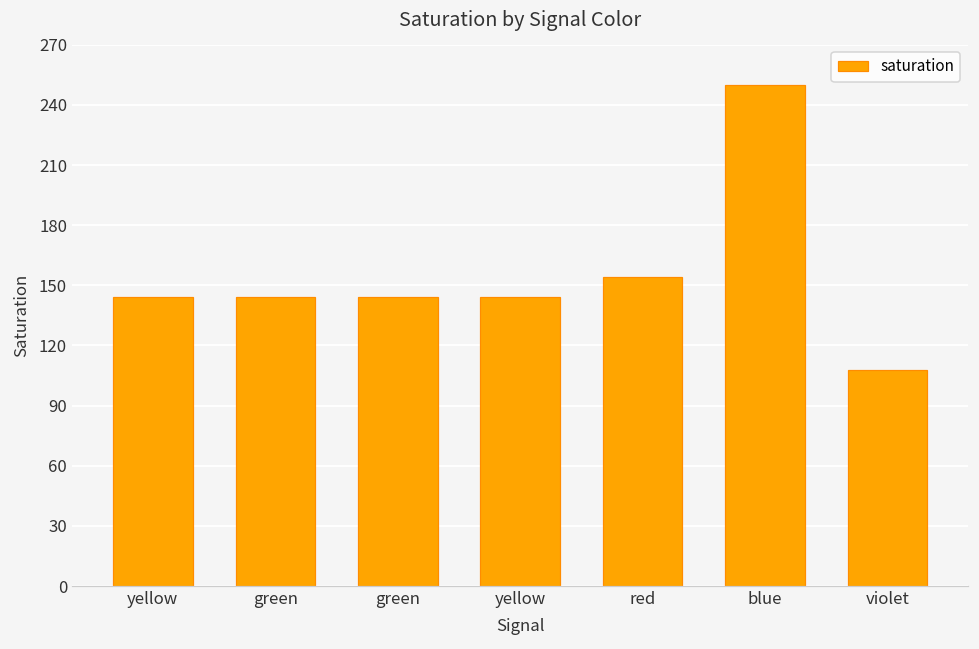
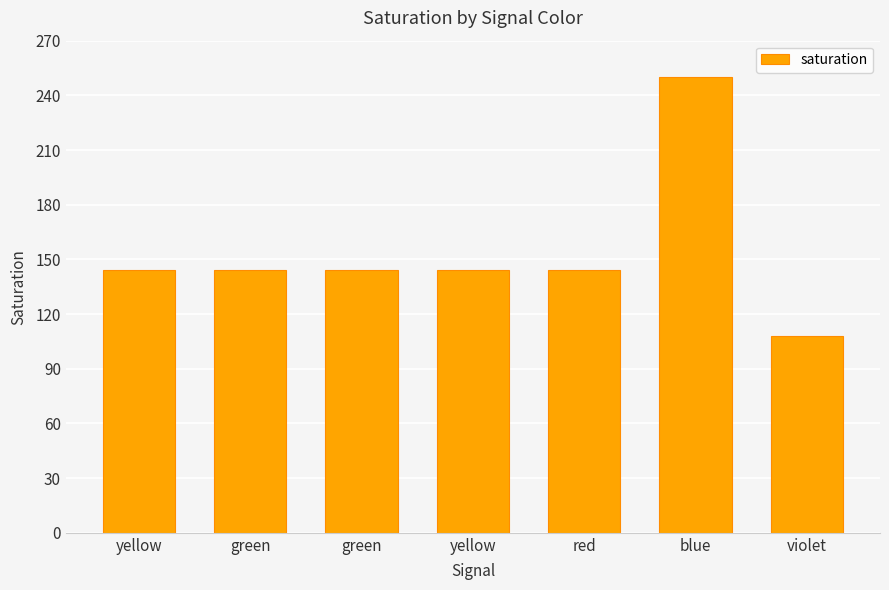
  {
-   "red": 154,
+   "red": 144,
    "blue": 250,
    "violet": 108
  }
